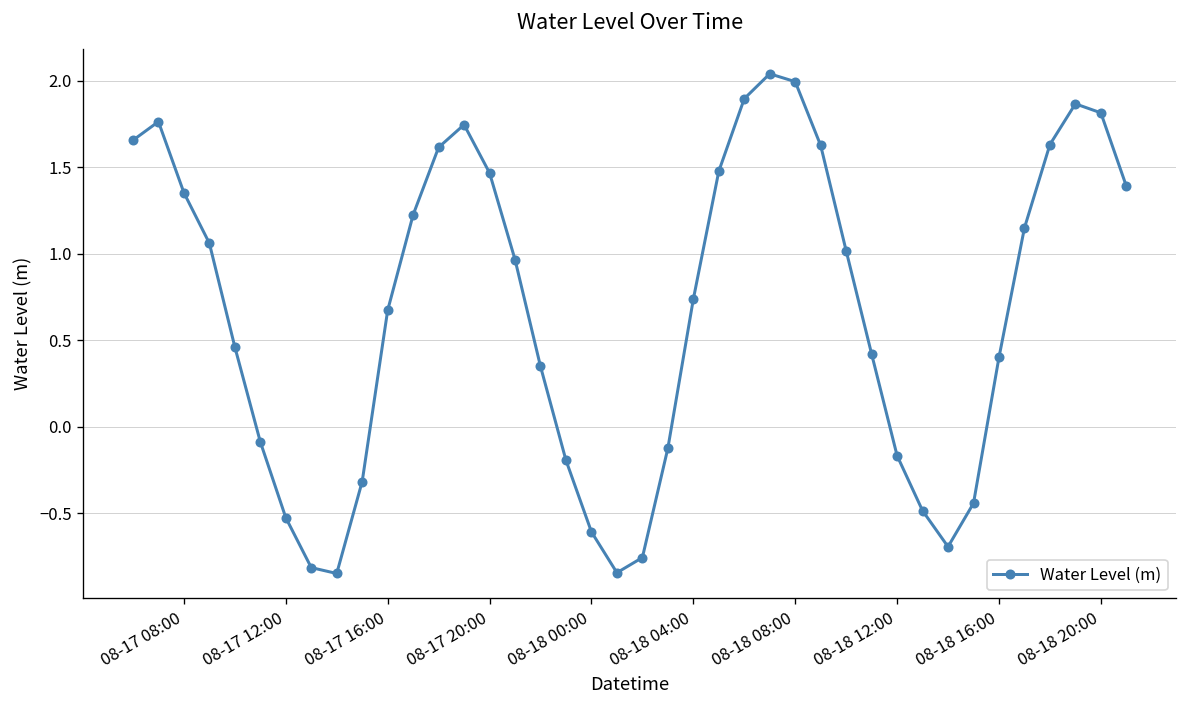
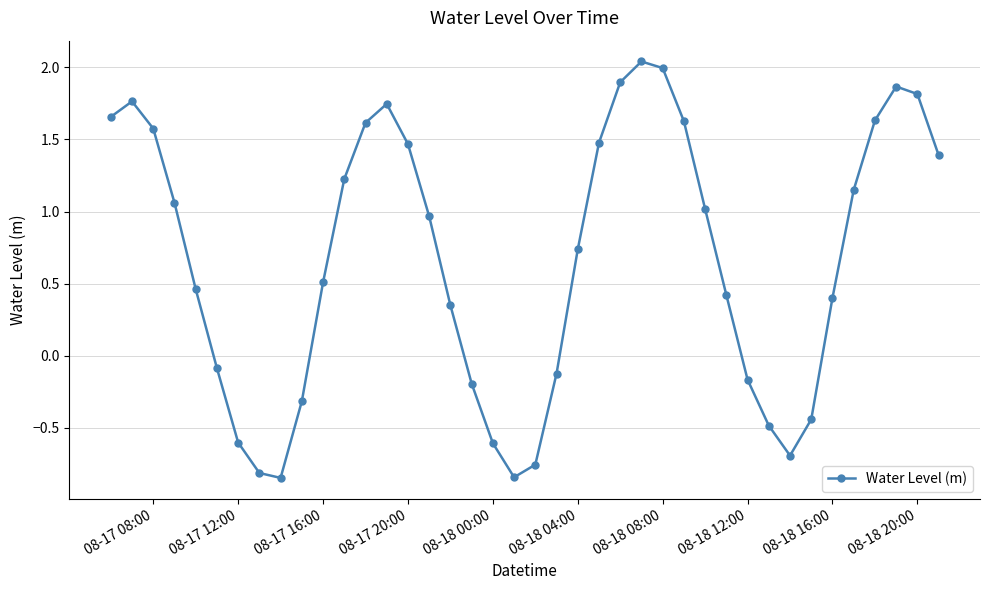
  {
-   "08-17 08:00": 1.35,
-   "08-17 12:00": -0.52,
-   "08-17 16:00": 0.67,
+   "08-17 08:00": 1.58,
+   "08-17 12:00": -0.60,
+   "08-17 16:00": 0.51,
    "08-17 20:00": 1.47,
    "08-18 00:00": -0.61,
    "08-18 04:00": 0.74,
    "08-18 08:00": 2.00,
    "08-18 12:00": -0.17,
    "08-18 16:00": 0.40,
    "08-18 20:00": 1.82
  }
